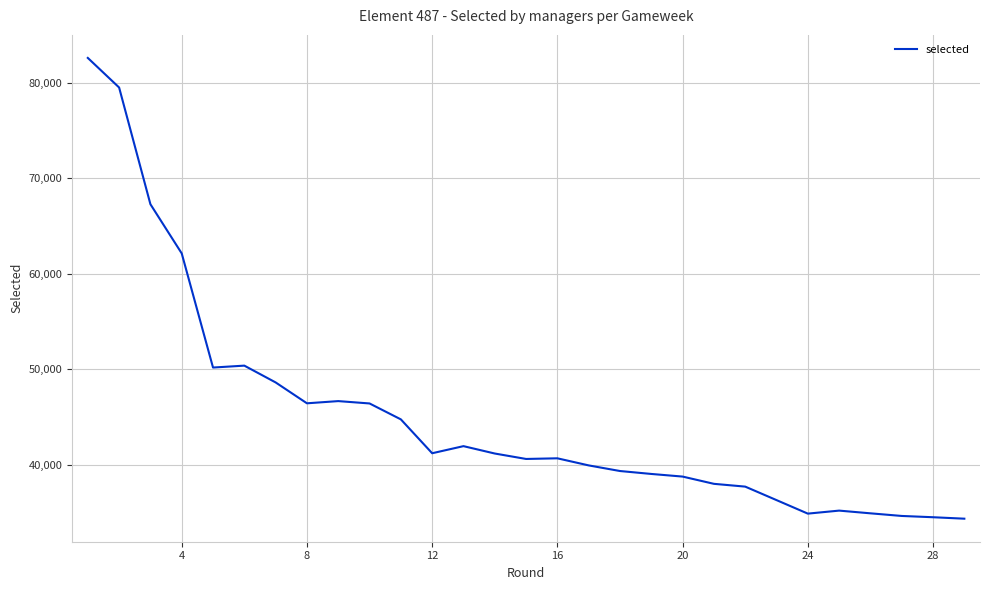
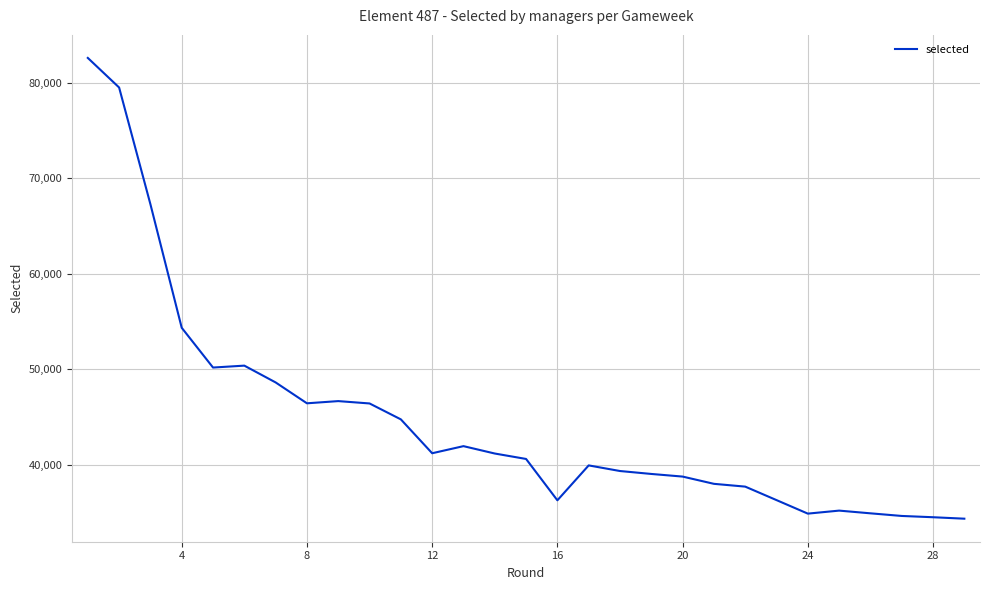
  {
-   "4": "62,000",
+   "4": "54,000",
    "8": "46,000",
    "12": "41,000",
-   "16": "41,000",
+   "16": "36,000",
    "20": "39,000",
    "24": "35,000",
    "28": "35,000"
  }
